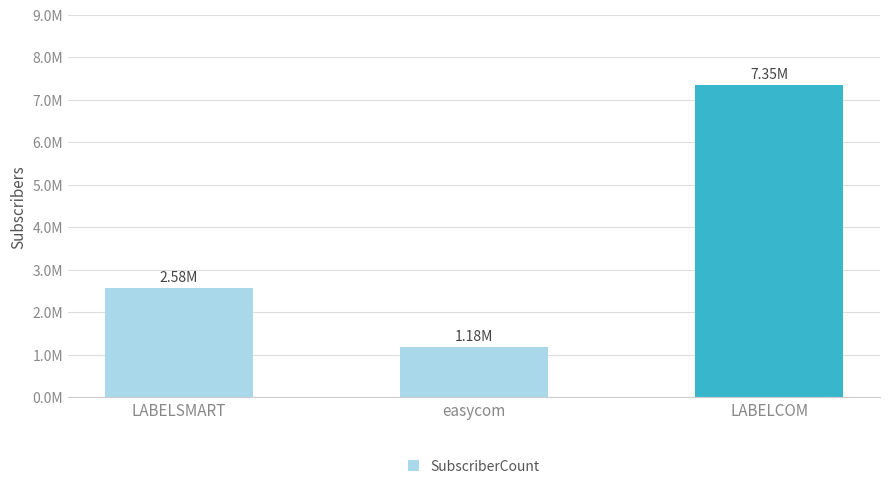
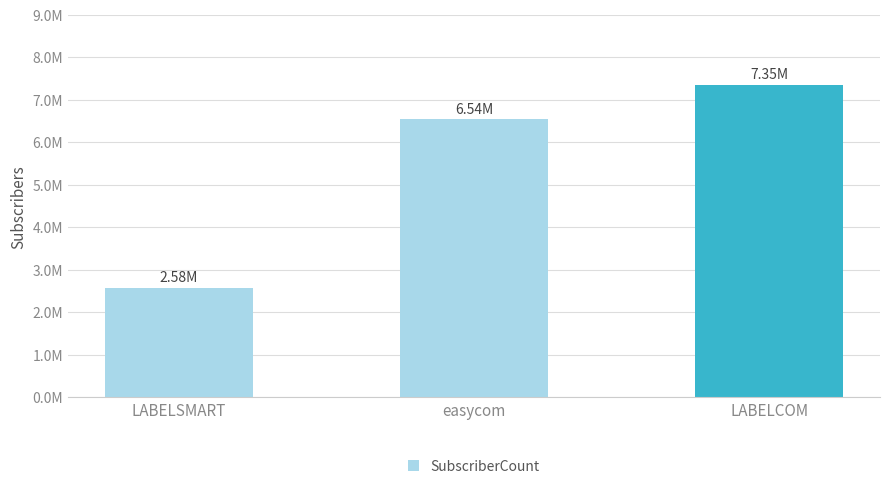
  {
    "LABELSMART": "2.58M",
-   "easycom": "1.18M",
+   "easycom": "6.54M",
    "LABELCOM": "7.35M"
  }
